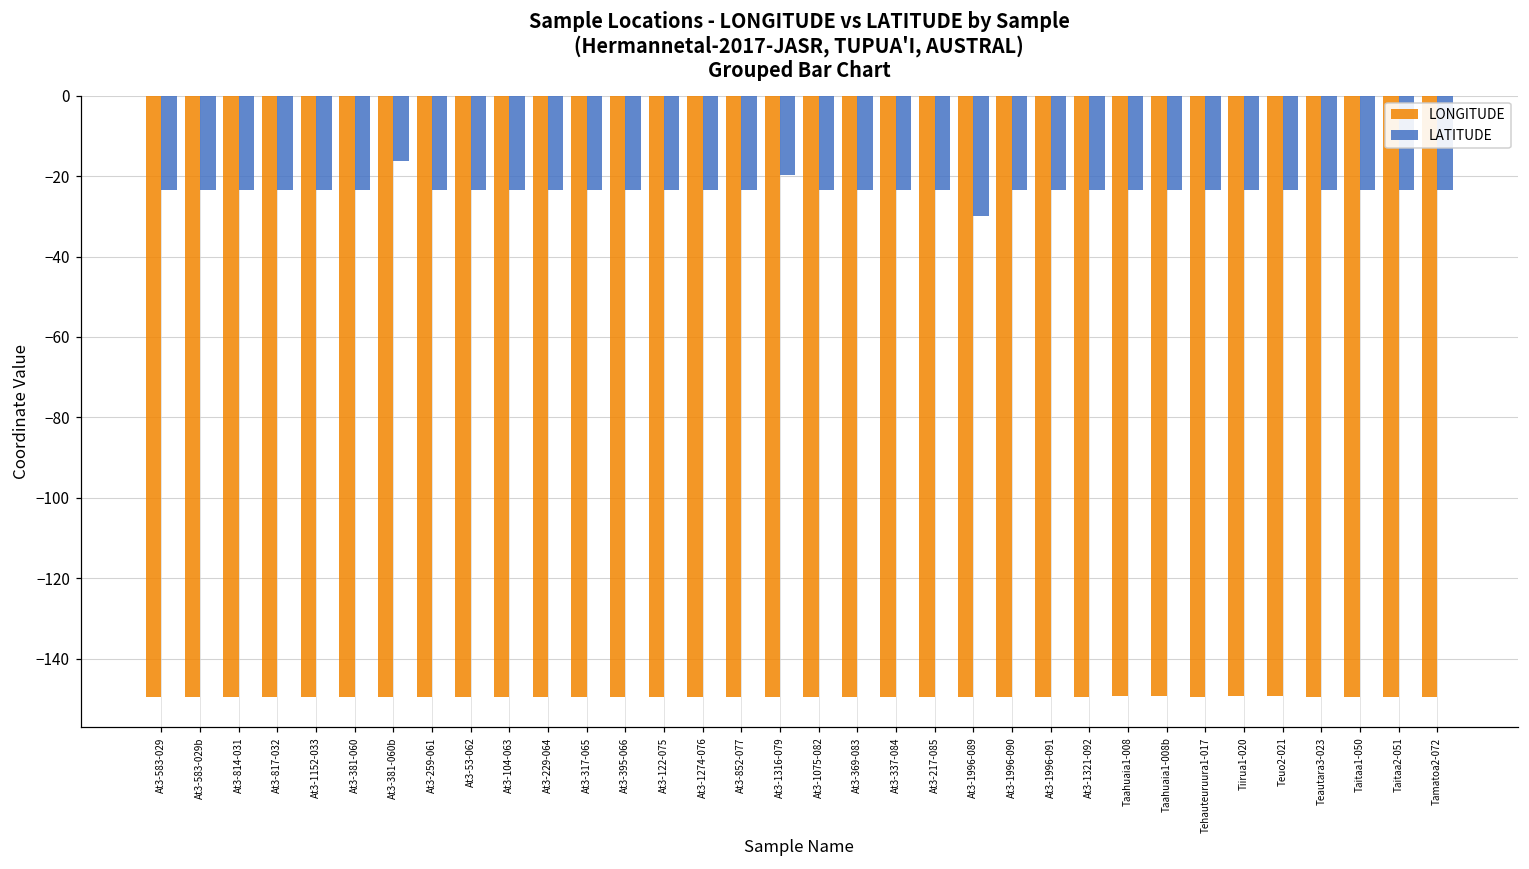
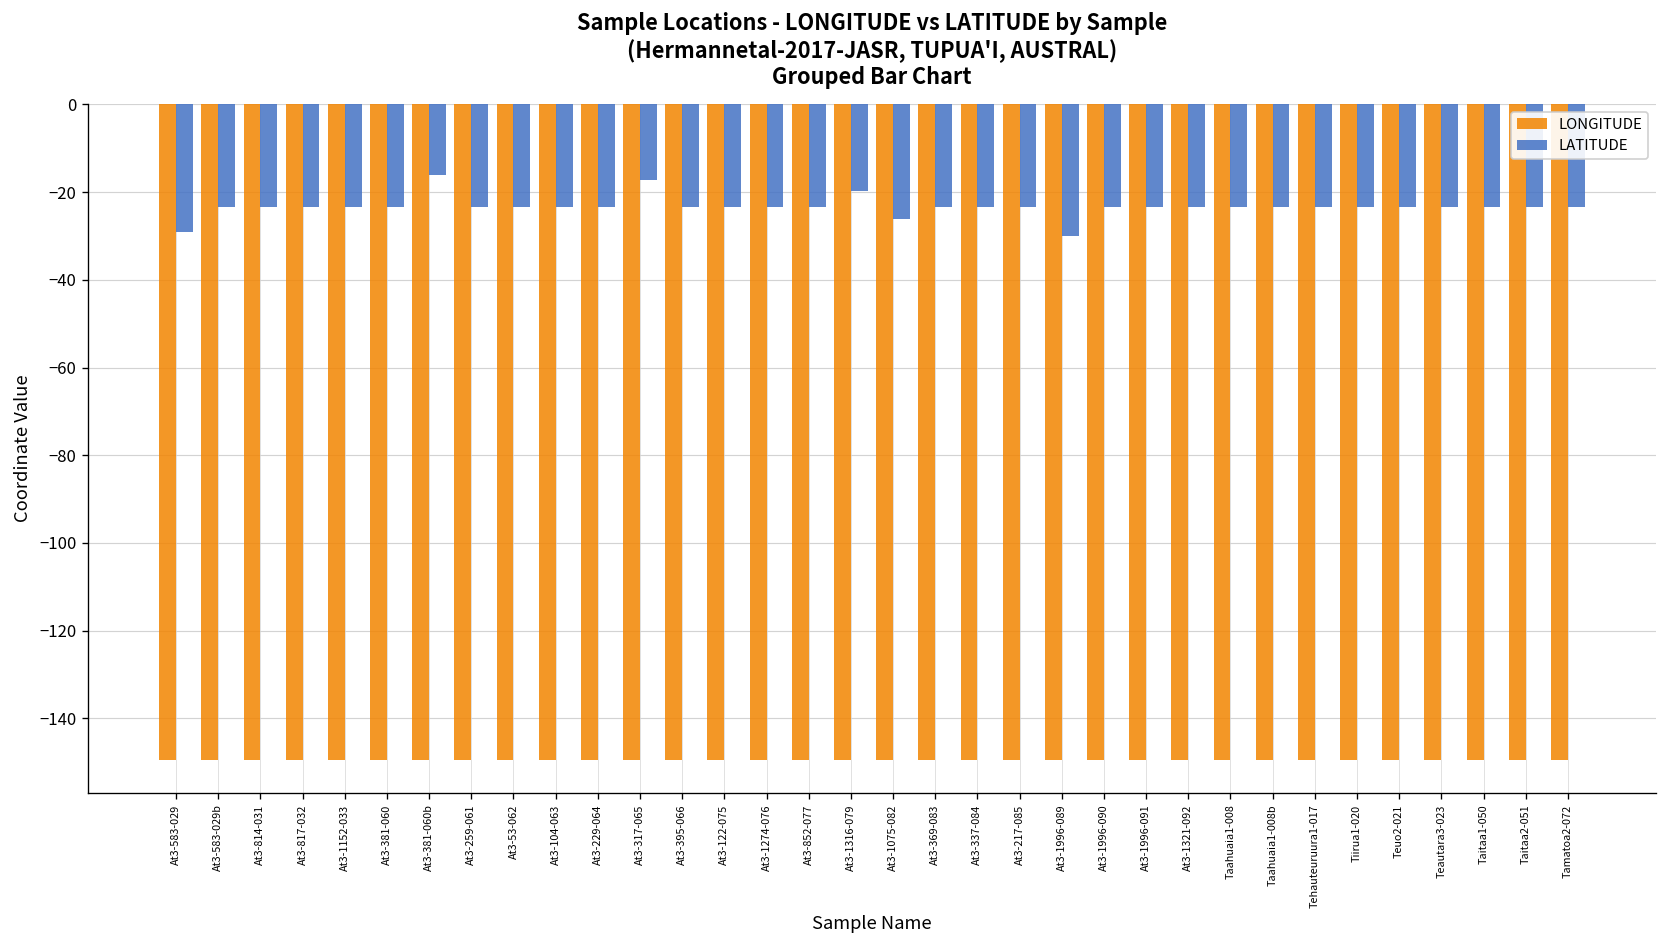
  {
    "LONGITUDE": {
      "At3-583-029": -149,
      "At3-583-029b": -149,
      "At3-814-031": -149,
      "At3-817-032": -149,
      "At3-1152-033": -149,
      "At3-381-060": -149,
      "At3-381-060b": -149,
      "At3-259-061": -149,
      "At3-53-062": -149,
      "At3-104-063": -149,
      "At3-229-064": -149,
      "At3-317-065": -149,
      "At3-395-066": -149,
      "At3-122-075": -149,
      "At3-1274-076": -149,
      "At3-852-077": -149,
      "At3-1316-079": -149,
      "At3-1075-082": -149,
      "At3-369-083": -149,
      "At3-337-084": -149,
      "At3-217-085": -149,
      "At3-1996-089": -149,
      "At3-1996-090": -149,
      "At3-1996-091": -149,
      "At3-1321-092": -149,
      "Taahuaia1-008": -149,
      "Taahuaia1-008b": -149,
      "Tehauteuruura1-017": -149,
      "Tiirua1-020": -149,
      "Teuo2-021": -149,
      "Teautara3-023": -149,
      "Taitaa1-050": -149,
      "Taitaa2-051": -149,
      "Tamatoa2-072": -149
    },
    "LATITUDE": {
-     "At3-583-029": -23,
+     "At3-583-029": -29,
      "At3-583-029b": -23,
      "At3-814-031": -23,
      "At3-817-032": -23,
      "At3-1152-033": -23,
      "At3-381-060": -23,
      "At3-381-060b": -16,
      "At3-259-061": -23,
      "At3-53-062": -23,
      "At3-104-063": -23,
      "At3-229-064": -23,
-     "At3-317-065": -23,
+     "At3-317-065": -17,
      "At3-395-066": -23,
      "At3-122-075": -23,
      "At3-1274-076": -23,
      "At3-852-077": -23,
      "At3-1316-079": -20,
-     "At3-1075-082": -23,
+     "At3-1075-082": -26,
      "At3-369-083": -23,
      "At3-337-084": -23,
      "At3-217-085": -23,
      "At3-1996-089": -30,
      "At3-1996-090": -23,
      "At3-1996-091": -23,
      "At3-1321-092": -23,
      "Taahuaia1-008": -23,
      "Taahuaia1-008b": -23,
      "Tehauteuruura1-017": -23,
      "Tiirua1-020": -23,
      "Teuo2-021": -23,
      "Teautara3-023": -23,
      "Taitaa1-050": -23,
      "Taitaa2-051": -23,
      "Tamatoa2-072": -23
    }
  }
